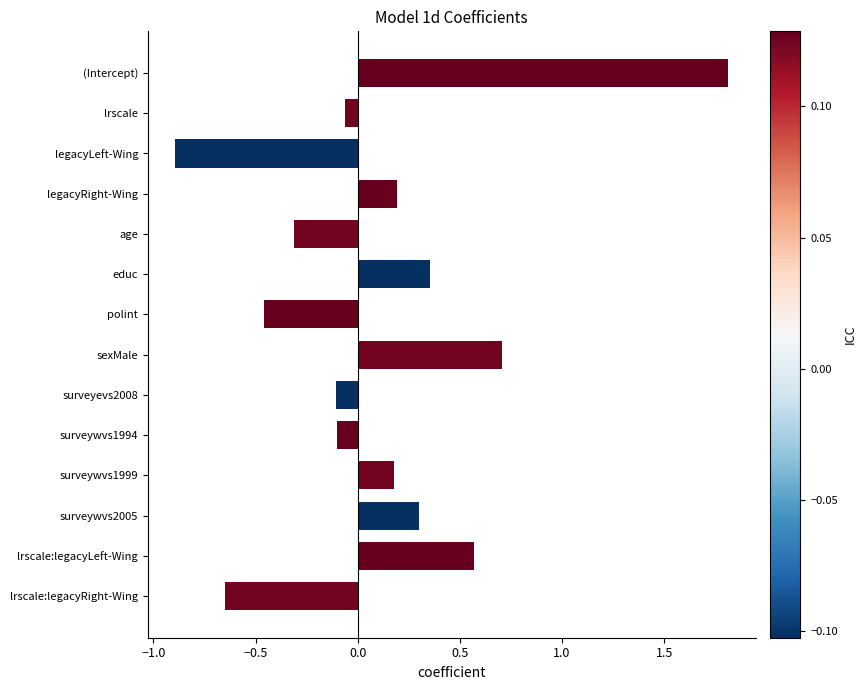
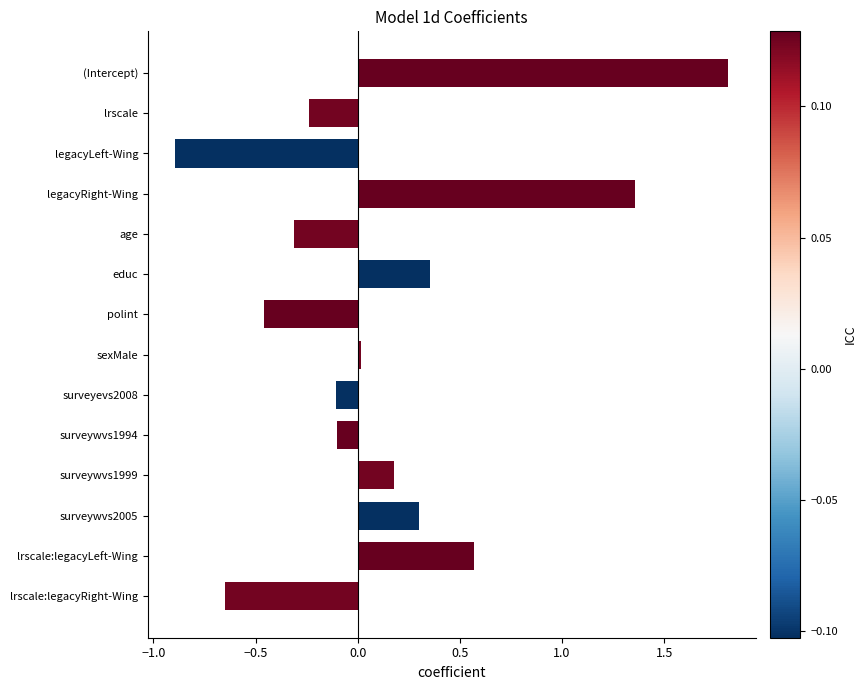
  {
    "(Intercept)": 1.81,
-   "lrscale": -0.06,
+   "lrscale": -0.24,
    "legacyLeft-Wing": -0.89,
-   "legacyRight-Wing": 0.19,
+   "legacyRight-Wing": 1.36,
    "age": -0.31,
    "educ": 0.35,
    "polint": -0.46,
-   "sexMale": 0.71,
+   "sexMale": 0.01,
    "surveyevs2008": -0.11,
    "surveywvs1994": -0.10,
    "surveywvs1999": 0.18,
    "surveywvs2005": 0.30,
    "lrscale:legacyLeft-Wing": 0.57,
    "lrscale:legacyRight-Wing": -0.65
  }
